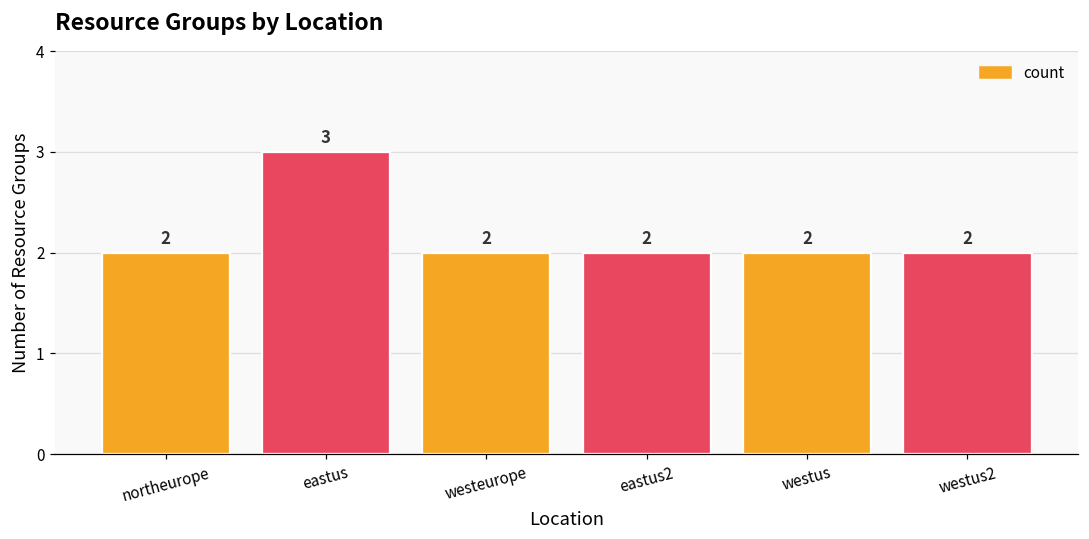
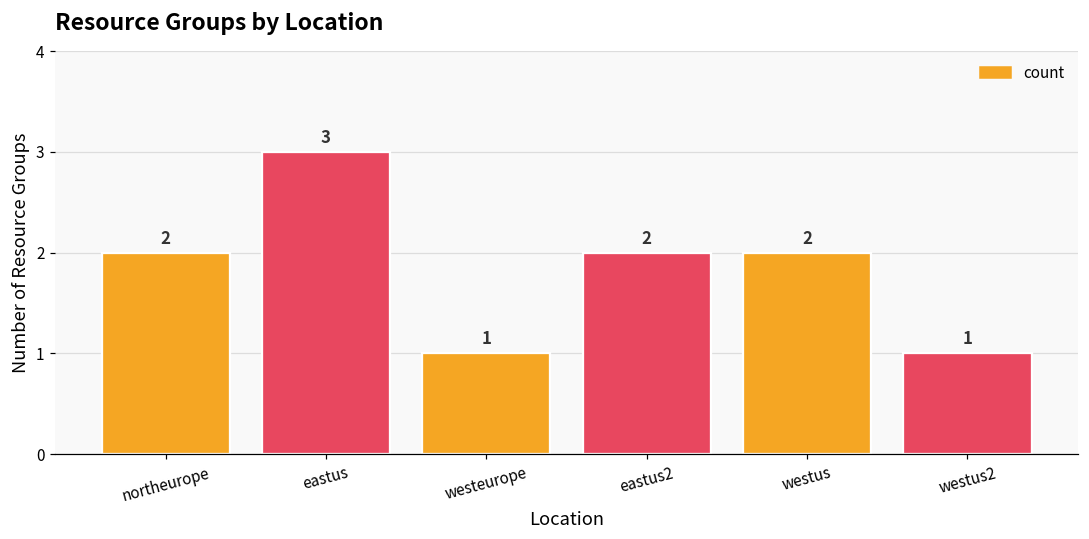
  {
    "northeurope": 2,
    "eastus": 3,
-   "westeurope": 2,
+   "westeurope": 1,
    "eastus2": 2,
    "westus": 2,
-   "westus2": 2
+   "westus2": 1
  }
